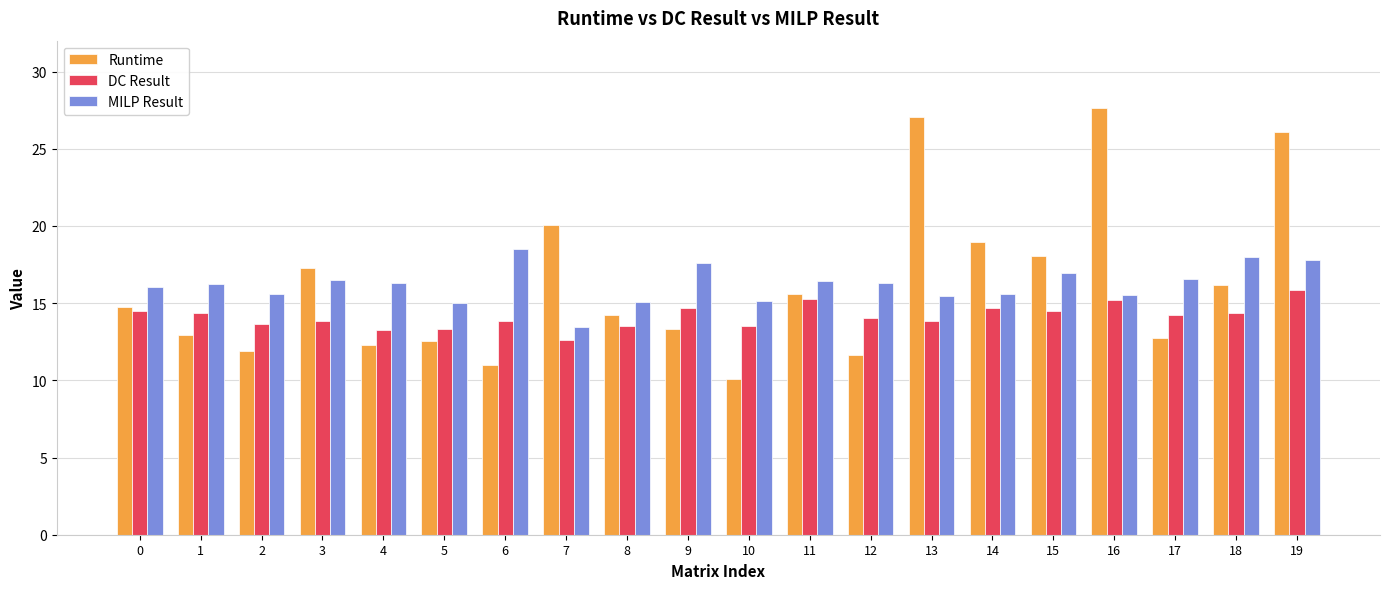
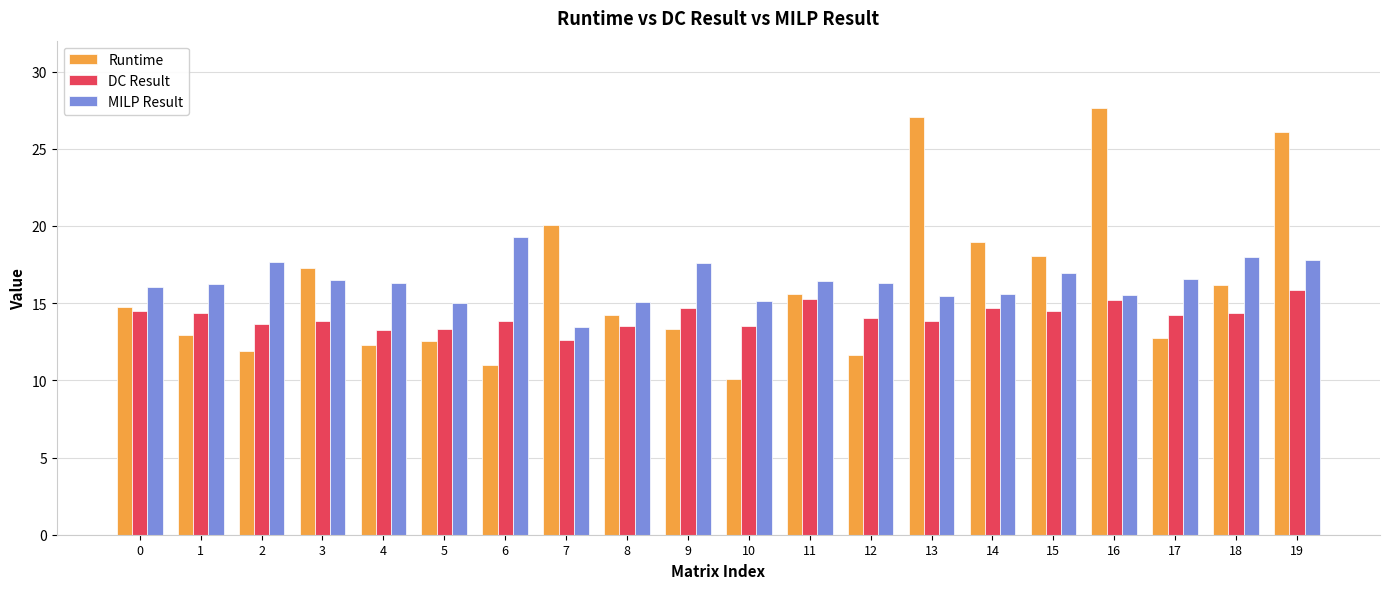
  {
    "Runtime": {
      "0": 14.7,
      "1": 12.9,
      "2": 11.9,
      "3": 17.3,
      "4": 12.3,
      "5": 12.6,
      "6": 11.0,
      "7": 20.1,
      "8": 14.3,
      "9": 13.3,
      "10": 10.1,
      "11": 15.6,
      "12": 11.6,
      "13": 27.0,
      "14": 18.9,
      "15": 18.0,
      "16": 27.6,
      "17": 12.7,
      "18": 16.2,
      "19": 26.1
    },
    "DC Result": {
      "0": 14.5,
      "1": 14.3,
      "2": 13.7,
      "3": 13.8,
      "4": 13.2,
      "5": 13.3,
      "6": 13.8,
      "7": 12.6,
      "8": 13.5,
      "9": 14.7,
      "10": 13.5,
      "11": 15.3,
      "12": 14.0,
      "13": 13.9,
      "14": 14.7,
      "15": 14.5,
      "16": 15.2,
      "17": 14.2,
      "18": 14.4,
      "19": 15.9
    },
    "MILP Result": {
      "0": 16.1,
      "1": 16.3,
-     "2": 15.6,
+     "2": 17.7,
      "3": 16.5,
      "4": 16.3,
      "5": 15.0,
-     "6": 18.5,
+     "6": 19.3,
      "7": 13.4,
      "8": 15.1,
      "9": 17.6,
      "10": 15.1,
      "11": 16.4,
      "12": 16.3,
      "13": 15.4,
      "14": 15.6,
      "15": 16.9,
      "16": 15.5,
      "17": 16.5,
      "18": 18.0,
      "19": 17.8
    }
  }
